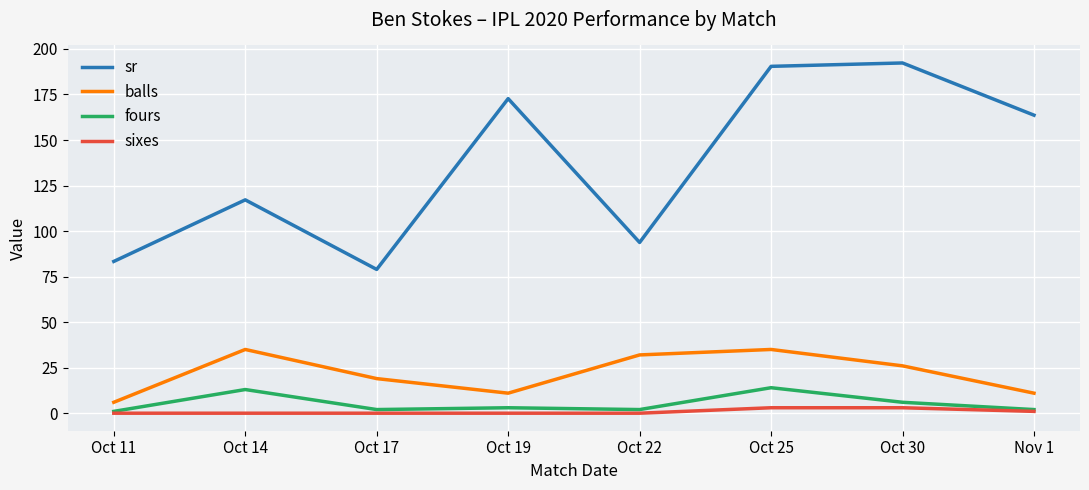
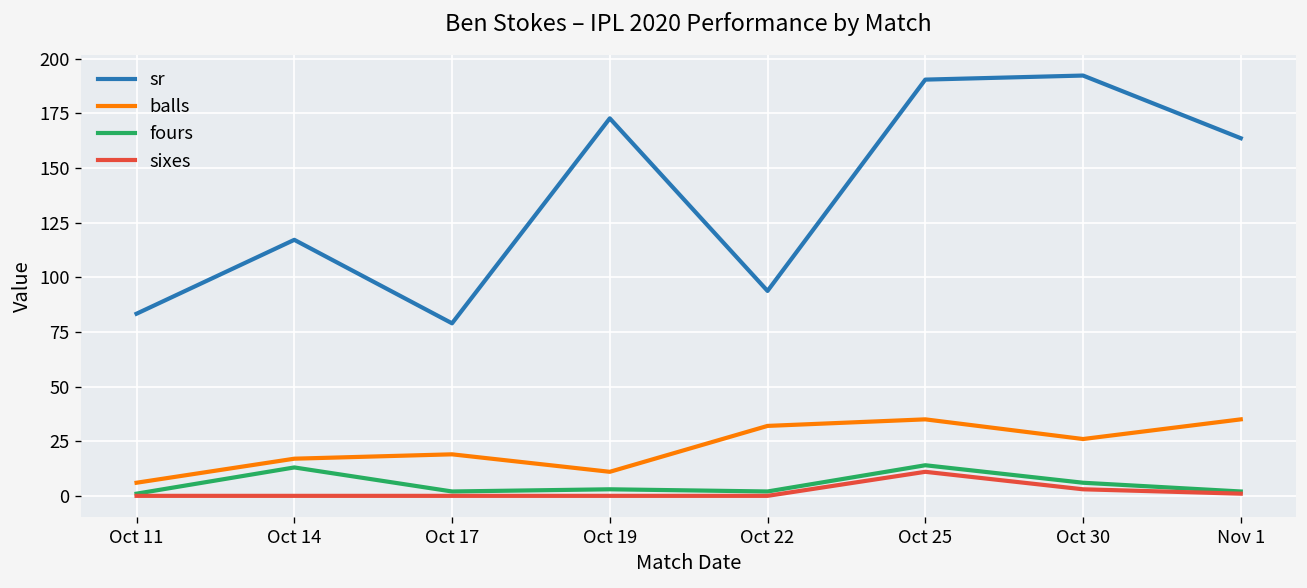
  {
    "sr": {
      "Oct 11": 83,
      "Oct 14": 117,
      "Oct 17": 79,
      "Oct 19": 173,
      "Oct 22": 94,
      "Oct 25": 190,
      "Oct 30": 192,
      "Nov 1": 164
    },
    "balls": {
      "Oct 11": 6,
-     "Oct 14": 35,
+     "Oct 14": 17,
      "Oct 17": 19,
      "Oct 19": 11,
      "Oct 22": 32,
      "Oct 25": 35,
      "Oct 30": 26,
-     "Nov 1": 11
+     "Nov 1": 35
    },
    "fours": {
      "Oct 14": 13,
      "Oct 17": 2,
      "Oct 19": 3,
      "Oct 22": 2,
      "Oct 25": 14,
      "Oct 30": 6
    },
    "sixes": {
      "Oct 14": 0,
      "Oct 17": 0,
      "Oct 19": 0,
      "Oct 22": 0,
-     "Oct 25": 3,
+     "Oct 25": 11,
      "Oct 30": 3
    }
  }
